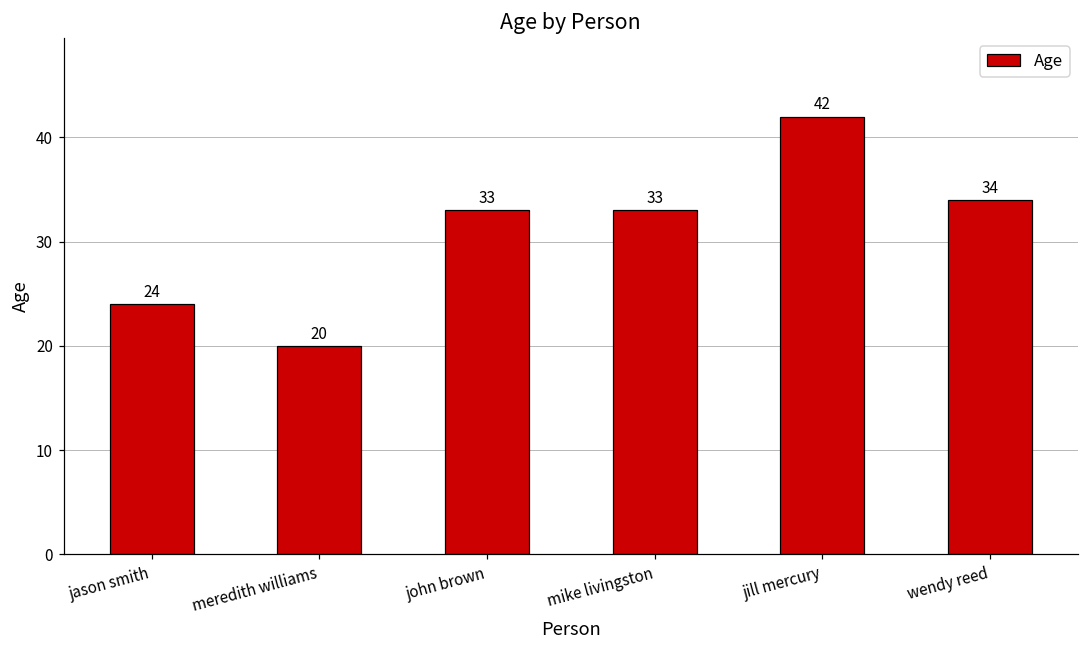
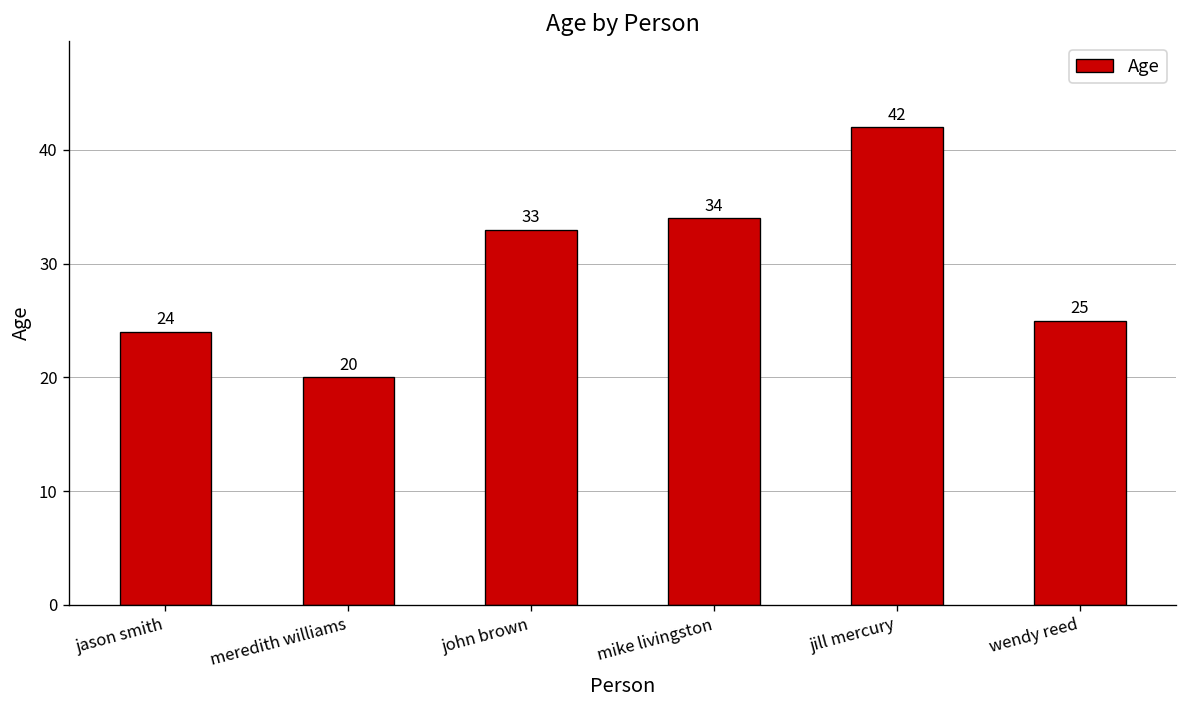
  {
    "jason smith": 24,
    "meredith williams": 20,
    "john brown": 33,
-   "mike livingston": 33,
+   "mike livingston": 34,
    "jill mercury": 42,
-   "wendy reed": 34
+   "wendy reed": 25
  }
